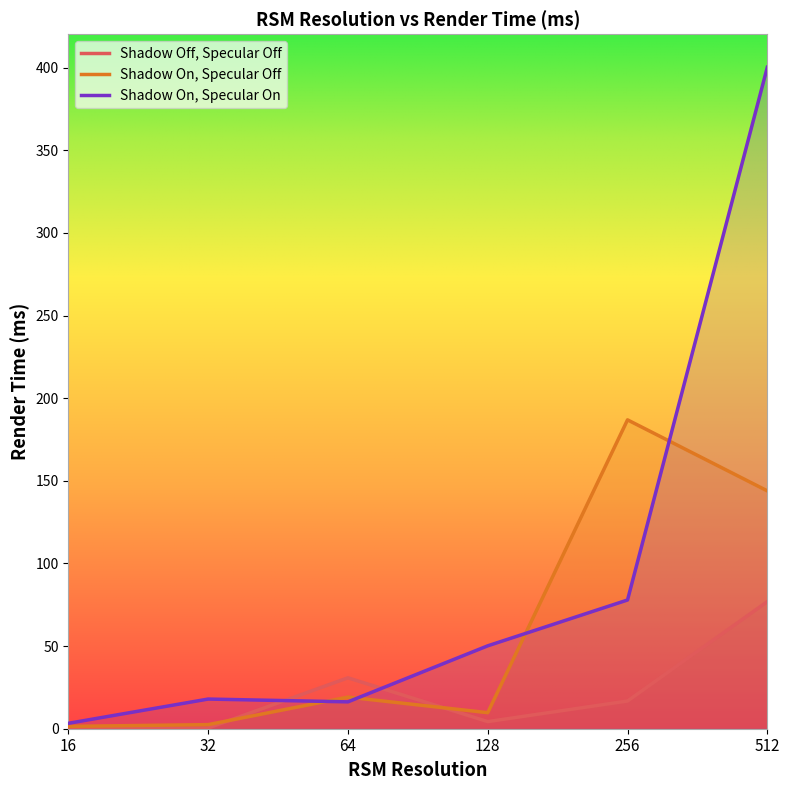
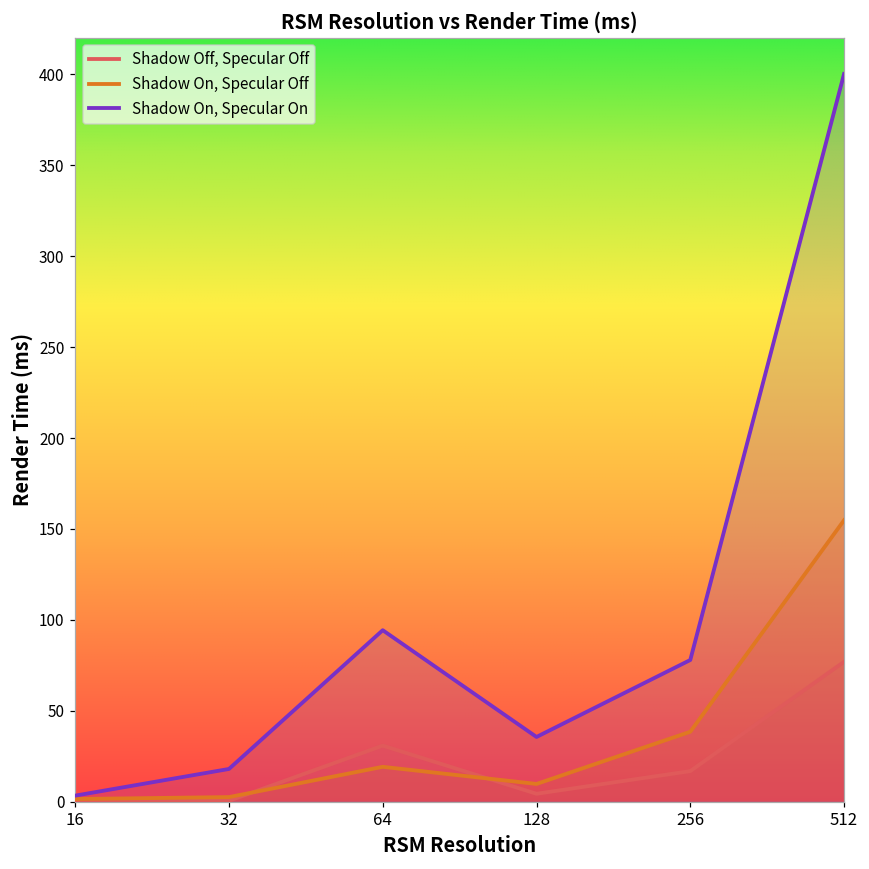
  {
    "Shadow Off, Specular Off": {
      "32": 0,
      "64": 31,
      "128": 4,
      "256": 17,
      "512": 77
    },
    "Shadow On, Specular Off": {
      "32": 2,
      "64": 19,
      "128": 10,
-     "256": 187,
-     "512": 144
+     "256": 38,
+     "512": 155
    },
    "Shadow On, Specular On": {
      "16": 3,
      "32": 18,
-     "64": 16,
-     "128": 50,
+     "64": 94,
+     "128": 36,
      "256": 78,
      "512": 400
    }
  }
